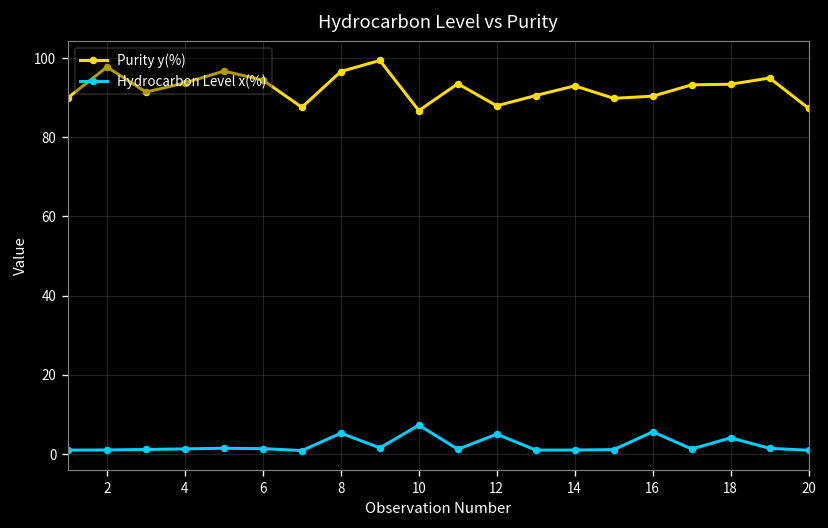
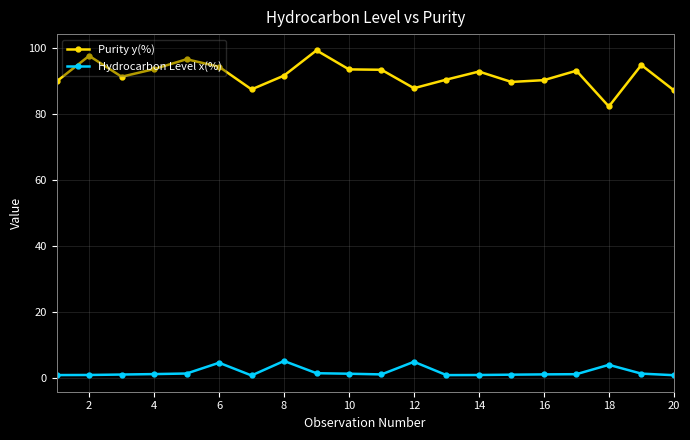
  {
    "Purity y(%)": {
-     "8": 97,
-     "10": 87,
+     "8": 92,
+     "10": 94,
      "12": 88,
      "14": 93,
      "16": 90,
-     "18": 93,
+     "18": 82,
      "20": 87
    },
    "Hydrocarbon Level x(%)": {
      "2": 1,
      "4": 1,
-     "6": 1,
+     "6": 5,
      "8": 5,
-     "10": 7,
+     "10": 1,
      "12": 5,
      "14": 1,
-     "16": 6,
+     "16": 1,
      "18": 4,
      "20": 1
    }
  }
